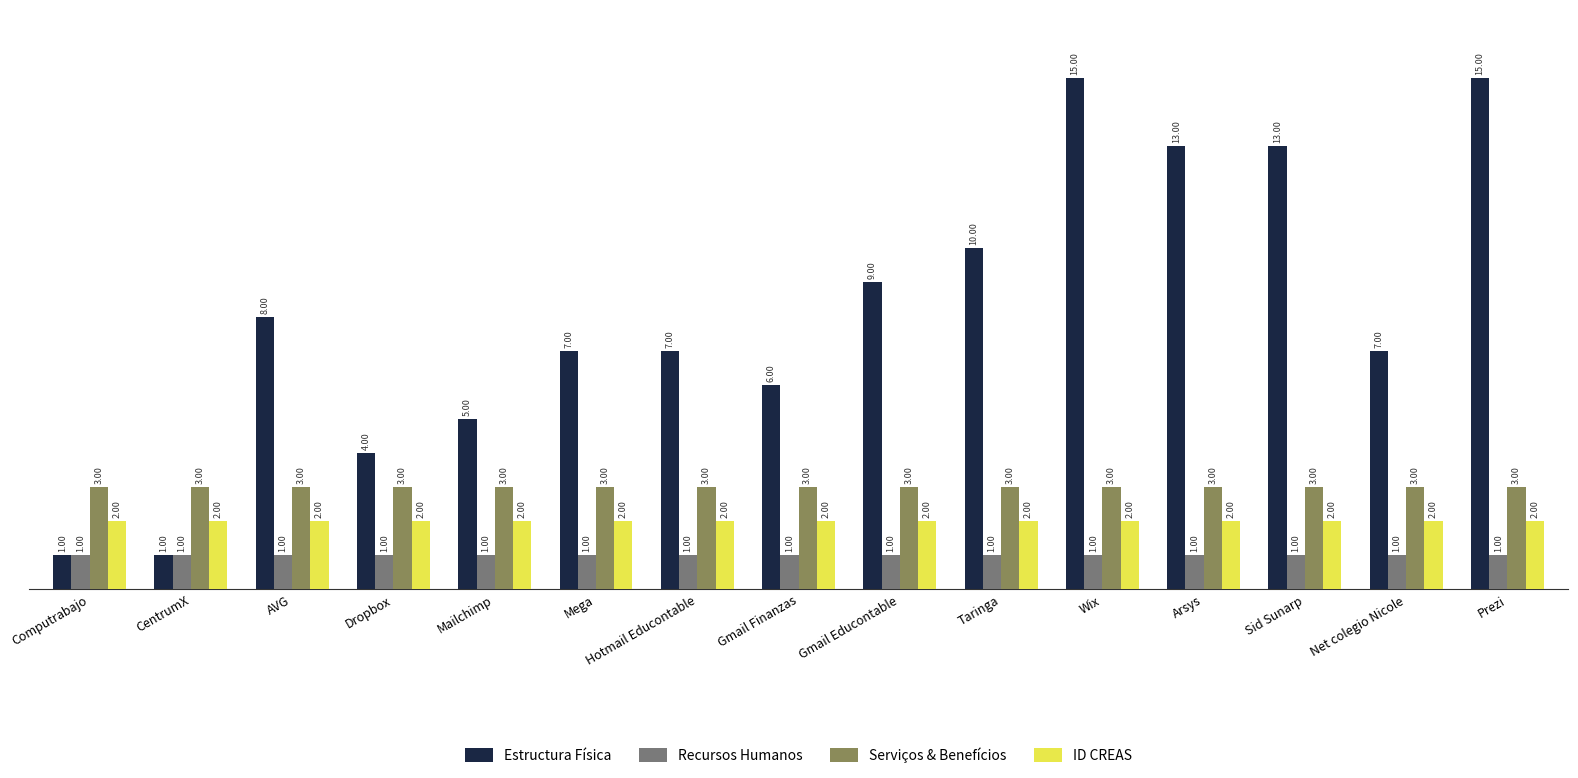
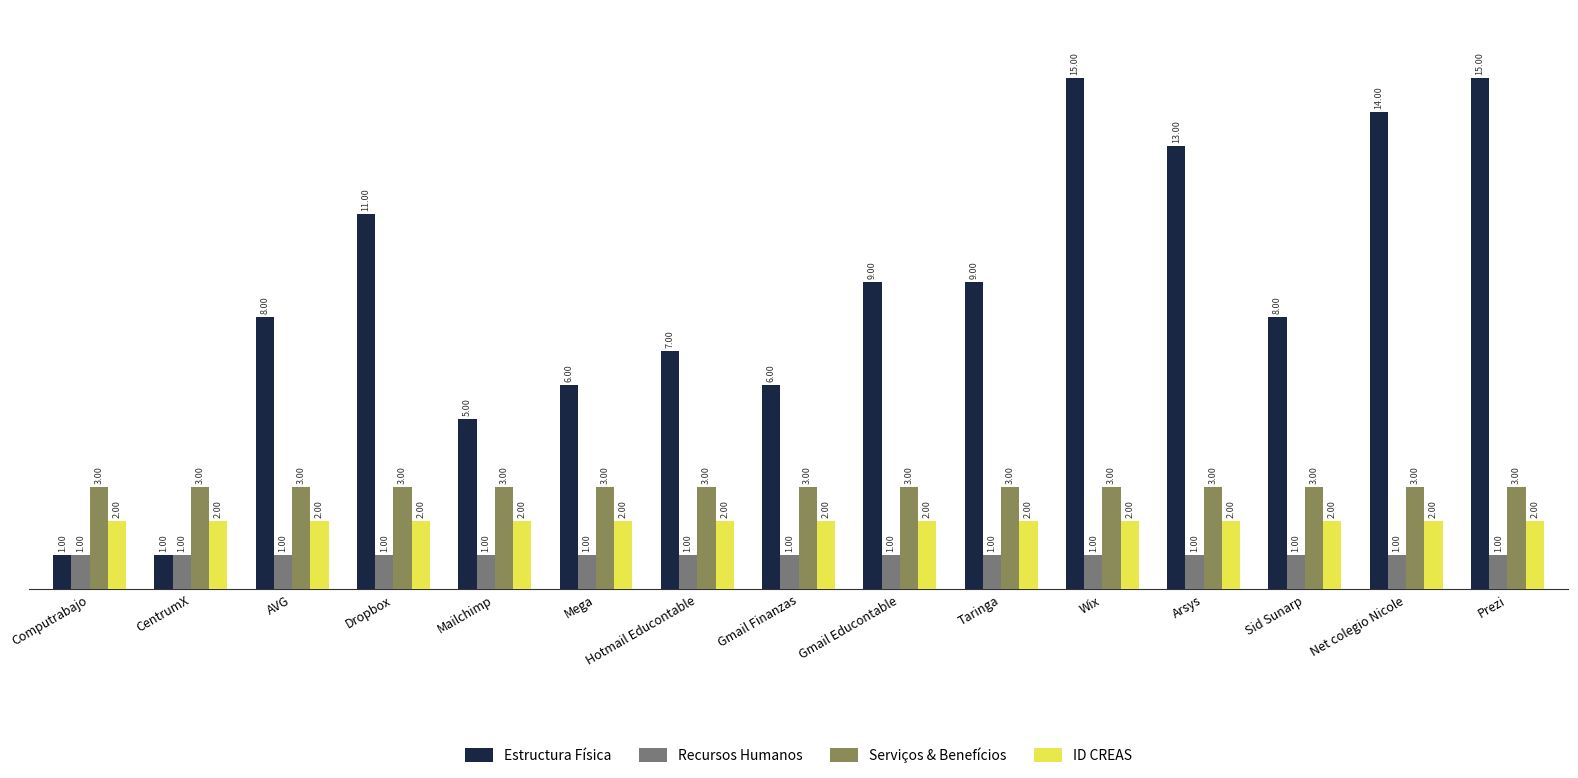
  {
    "Estructura Física": {
      "Computrabajo": 1.00,
      "CentrumX": 1.00,
      "AVG": 8.00,
-     "Dropbox": 4.00,
+     "Dropbox": 11.00,
      "Mailchimp": 5.00,
-     "Mega": 7.00,
+     "Mega": 6.00,
      "Hotmail Educontable": 7.00,
      "Gmail Finanzas": 6.00,
      "Gmail Educontable": 9.00,
-     "Taringa": 10.00,
+     "Taringa": 9.00,
      "Wix": 15.00,
      "Arsys": 13.00,
-     "Sid Sunarp": 13.00,
-     "Net colegio Nicole": 7.00,
+     "Sid Sunarp": 8.00,
+     "Net colegio Nicole": 14.00,
      "Prezi": 15.00
    },
    "ID CREAS": {
      "Computrabajo": 2.00,
      "CentrumX": 2.00,
      "AVG": 2.00,
      "Dropbox": 2.00,
      "Mailchimp": 2.00,
      "Mega": 2.00,
      "Hotmail Educontable": 2.00,
      "Gmail Finanzas": 2.00,
      "Gmail Educontable": 2.00,
      "Taringa": 2.00,
      "Wix": 2.00,
      "Arsys": 2.00,
      "Sid Sunarp": 2.00,
      "Net colegio Nicole": 2.00,
      "Prezi": 2.00
    }
  }
